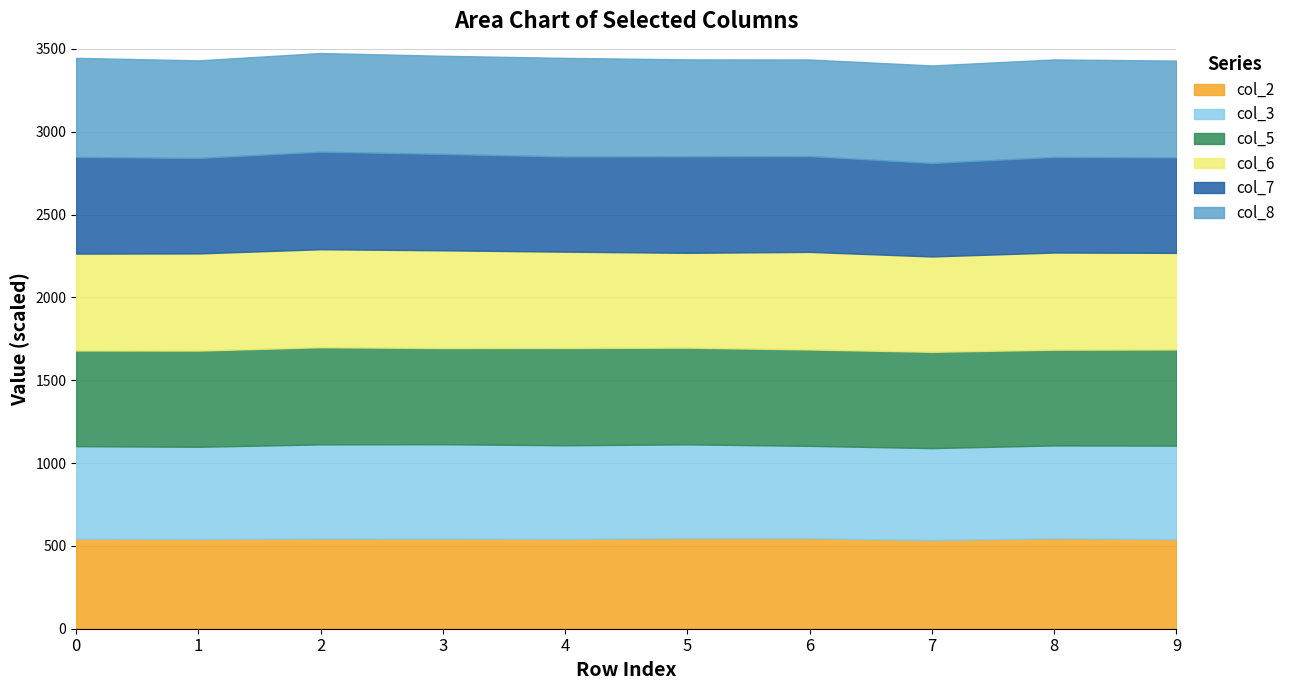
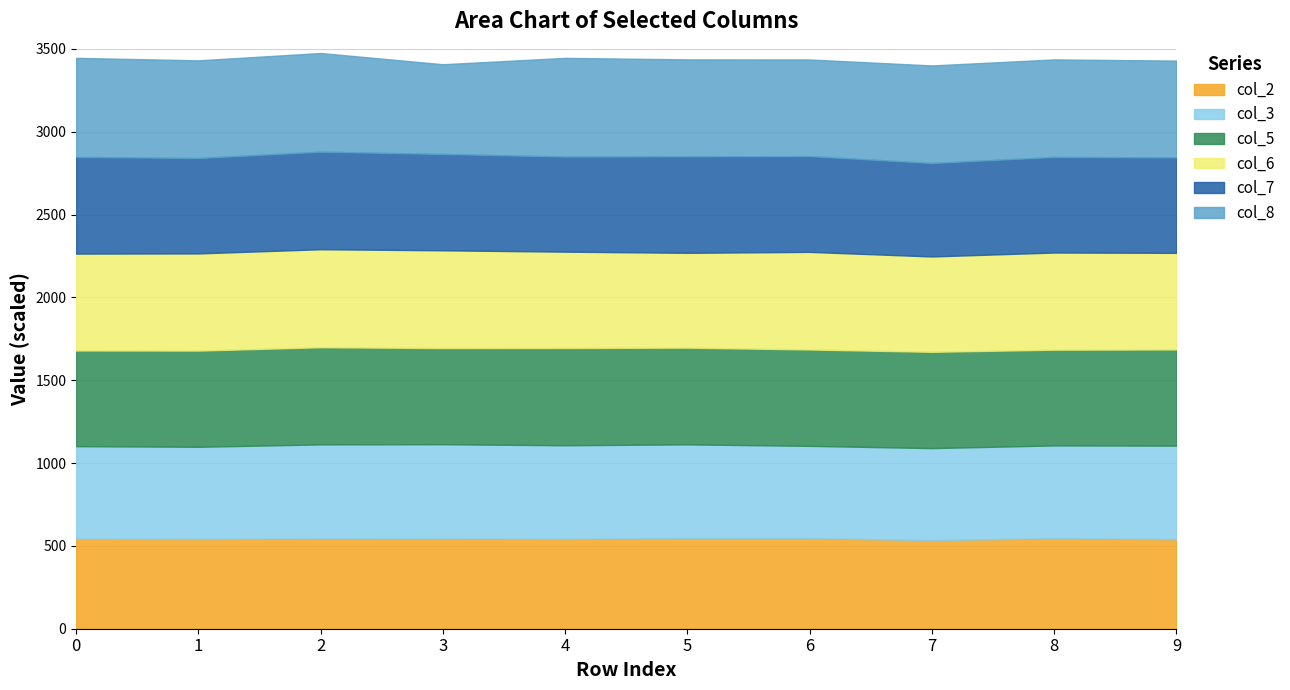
  {
    "col_2": {
      "0": 540,
      "1": 540,
      "2": 540,
      "3": 540,
      "4": 540,
      "5": 550,
      "6": 550,
      "7": 530,
      "8": 550,
      "9": 540
    },
    "col_3": {
      "0": 560,
      "1": 560,
      "2": 570,
      "3": 570,
      "4": 570,
      "5": 570,
      "6": 560,
      "7": 560,
      "8": 560,
      "9": 560
    },
    "col_5": {
      "0": 580,
      "1": 580,
      "2": 590,
      "3": 580,
      "4": 590,
      "5": 580,
      "6": 580,
      "7": 580,
      "8": 580,
      "9": 580
    },
    "col_6": {
      "0": 580,
      "1": 590,
      "2": 590,
      "3": 590,
      "4": 580,
      "5": 570,
      "6": 590,
      "7": 580,
      "8": 590,
      "9": 580
    },
    "col_7": {
      "0": 580,
      "1": 580,
      "2": 590,
      "3": 580,
      "4": 570,
      "5": 580,
      "6": 580,
      "7": 560,
      "8": 580,
      "9": 580
    },
    "col_8": {
      "0": 600,
      "1": 590,
      "2": 600,
-     "3": 590,
+     "3": 540,
      "4": 600,
      "5": 590,
      "6": 580,
      "7": 590,
      "8": 590,
      "9": 580
    }
  }
